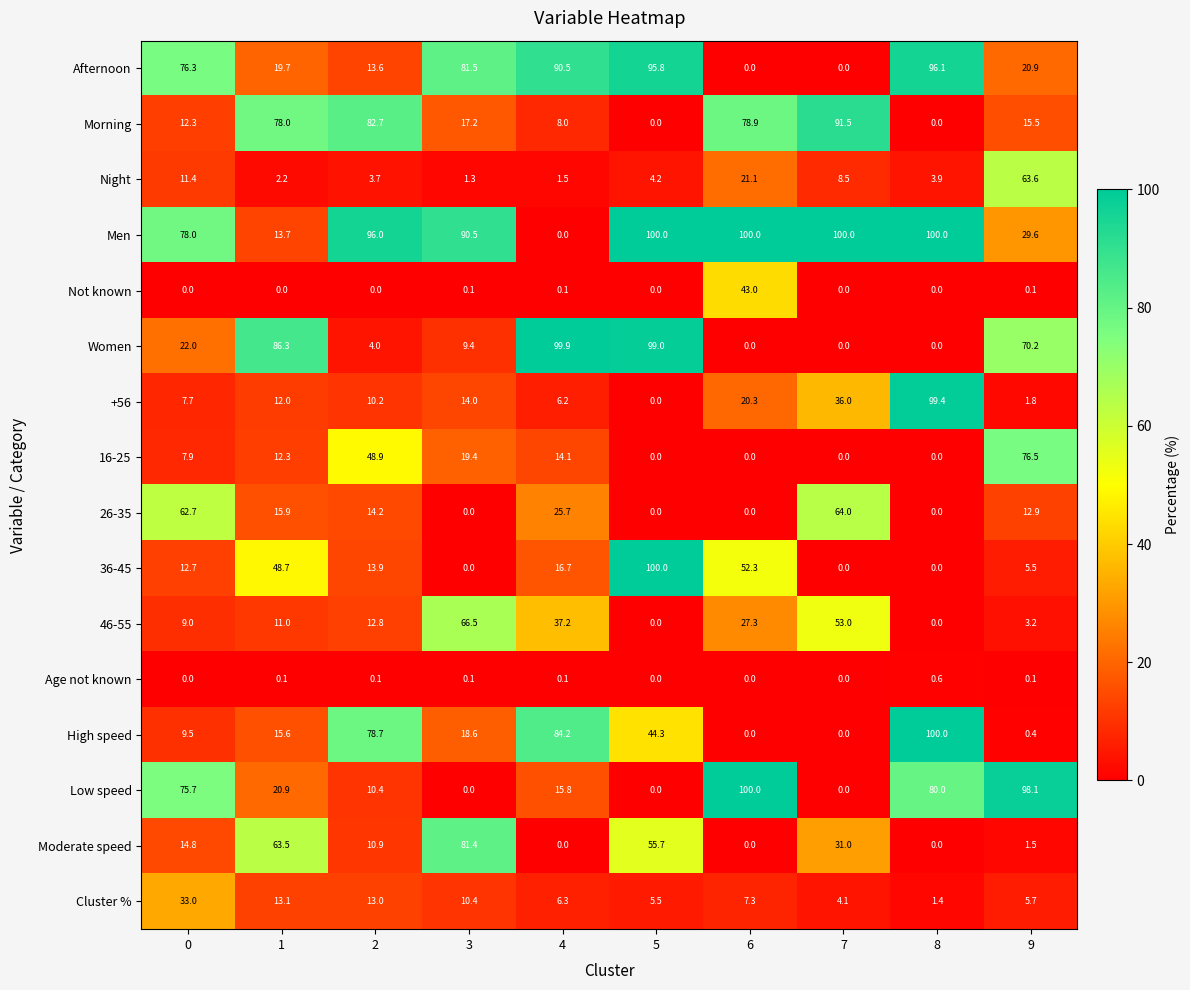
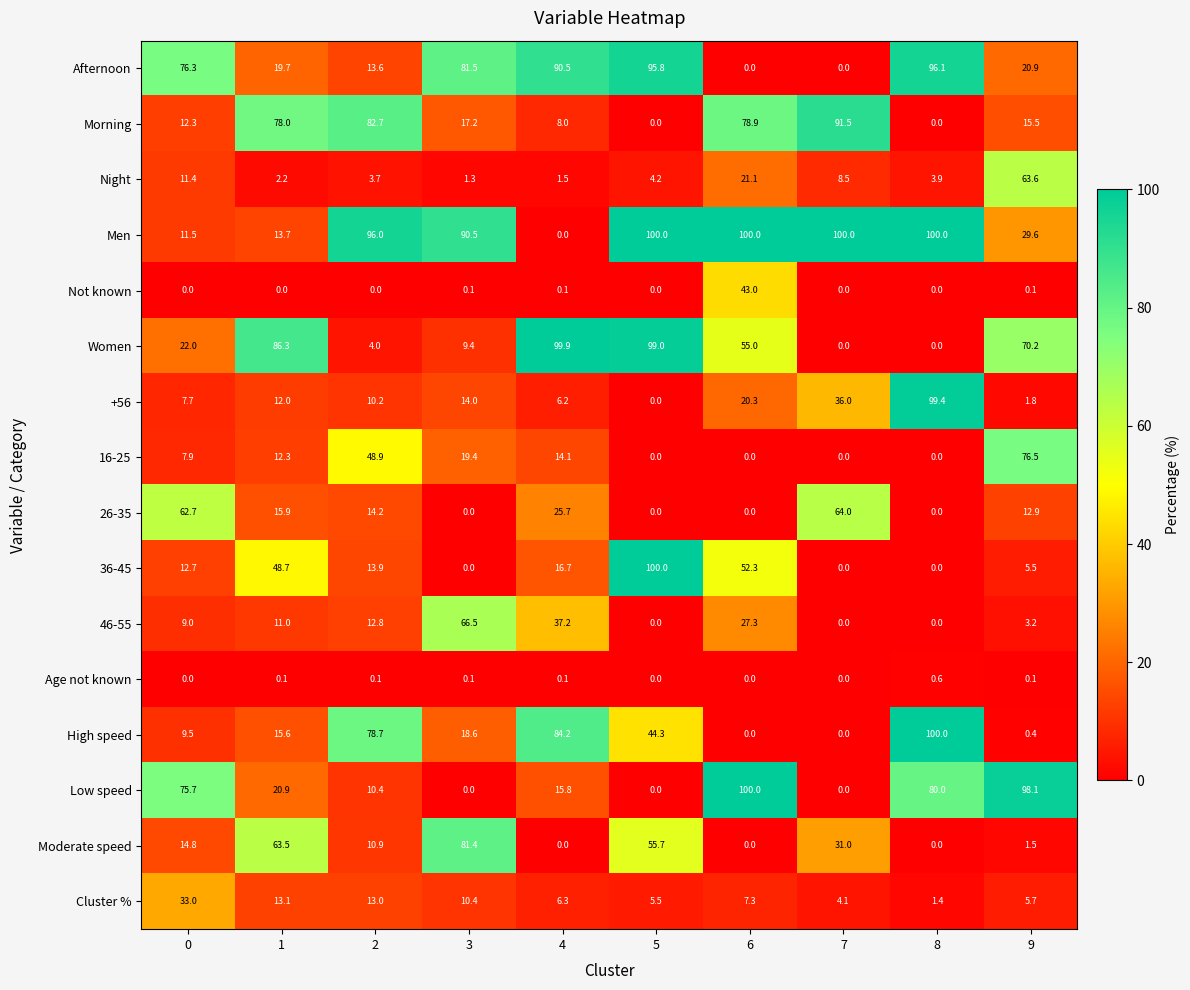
  {
    "Afternoon": {
      "0": 76.3,
      "1": 19.7,
      "2": 13.6,
      "3": 81.5,
      "4": 90.5,
      "5": 95.8,
      "6": 0.0,
      "7": 0.0,
      "8": 96.1,
      "9": 20.9
    },
    "Morning": {
      "0": 12.3,
      "1": 78.0,
      "2": 82.7,
      "3": 17.2,
      "4": 8.0,
      "5": 0.0,
      "6": 78.9,
      "7": 91.5,
      "8": 0.0,
      "9": 15.5
    },
    "Night": {
      "0": 11.4,
      "1": 2.2,
      "2": 3.7,
      "3": 1.3,
      "4": 1.5,
      "5": 4.2,
      "6": 21.1,
      "7": 8.5,
      "8": 3.9,
      "9": 63.6
    },
    "Men": {
-     "0": 78.0,
+     "0": 11.5,
      "1": 13.7,
      "2": 96.0,
      "3": 90.5,
      "4": 0.0,
      "5": 100.0,
      "6": 100.0,
      "7": 100.0,
      "8": 100.0,
      "9": 29.6
    },
    "Not known": {
      "0": 0.0,
      "1": 0.0,
      "2": 0.0,
      "3": 0.1,
      "4": 0.1,
      "5": 0.0,
      "6": 43.0,
      "7": 0.0,
      "8": 0.0,
      "9": 0.1
    },
    "Women": {
      "0": 22.0,
      "1": 86.3,
      "2": 4.0,
      "3": 9.4,
      "4": 99.9,
      "5": 99.0,
-     "6": 0.0,
+     "6": 55.0,
      "7": 0.0,
      "8": 0.0,
      "9": 70.2
    },
    "+56": {
      "0": 7.7,
      "1": 12.0,
      "2": 10.2,
      "3": 14.0,
      "4": 6.2,
      "5": 0.0,
      "6": 20.3,
      "7": 36.0,
      "8": 99.4,
      "9": 1.8
    },
    "16-25": {
      "0": 7.9,
      "1": 12.3,
      "2": 48.9,
      "3": 19.4,
      "4": 14.1,
      "5": 0.0,
      "6": 0.0,
      "7": 0.0,
      "8": 0.0,
      "9": 76.5
    },
    "26-35": {
      "0": 62.7,
      "1": 15.9,
      "2": 14.2,
      "3": 0.0,
      "4": 25.7,
      "5": 0.0,
      "6": 0.0,
      "7": 64.0,
      "8": 0.0,
      "9": 12.9
    },
    "36-45": {
      "0": 12.7,
      "1": 48.7,
      "2": 13.9,
      "3": 0.0,
      "4": 16.7,
      "5": 100.0,
      "6": 52.3,
      "7": 0.0,
      "8": 0.0,
      "9": 5.5
    },
    "46-55": {
      "0": 9.0,
      "1": 11.0,
      "2": 12.8,
      "3": 66.5,
      "4": 37.2,
      "5": 0.0,
      "6": 27.3,
-     "7": 53.0,
+     "7": 0.0,
      "8": 0.0,
      "9": 3.2
    },
    "Age not known": {
      "0": 0.0,
      "1": 0.1,
      "2": 0.1,
      "3": 0.1,
      "4": 0.1,
      "5": 0.0,
      "6": 0.0,
      "7": 0.0,
      "8": 0.6,
      "9": 0.1
    },
    "High speed": {
      "0": 9.5,
      "1": 15.6,
      "2": 78.7,
      "3": 18.6,
      "4": 84.2,
      "5": 44.3,
      "6": 0.0,
      "7": 0.0,
      "8": 100.0,
      "9": 0.4
    },
    "Low speed": {
      "0": 75.7,
      "1": 20.9,
      "2": 10.4,
      "3": 0.0,
      "4": 15.8,
      "5": 0.0,
      "6": 100.0,
      "7": 0.0,
      "8": 80.0,
      "9": 98.1
    },
    "Moderate speed": {
      "0": 14.8,
      "1": 63.5,
      "2": 10.9,
      "3": 81.4,
      "4": 0.0,
      "5": 55.7,
      "6": 0.0,
      "7": 31.0,
      "8": 0.0,
      "9": 1.5
    },
    "Cluster %": {
      "0": 33.0,
      "1": 13.1,
      "2": 13.0,
      "3": 10.4,
      "4": 6.3,
      "5": 5.5,
      "6": 7.3,
      "7": 4.1,
      "8": 1.4,
      "9": 5.7
    }
  }
